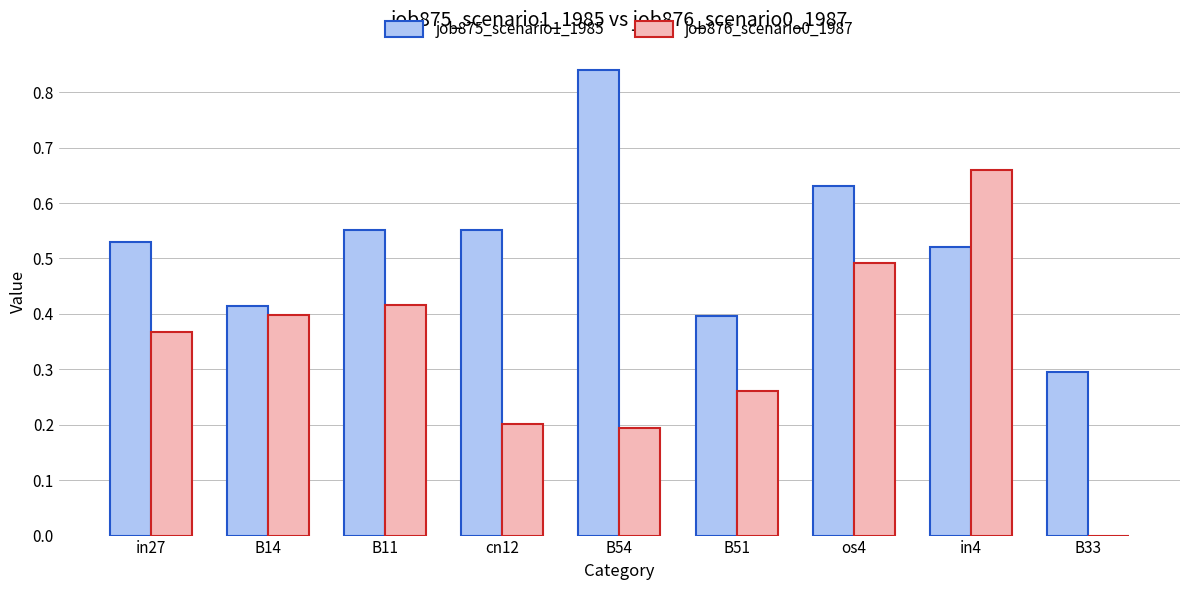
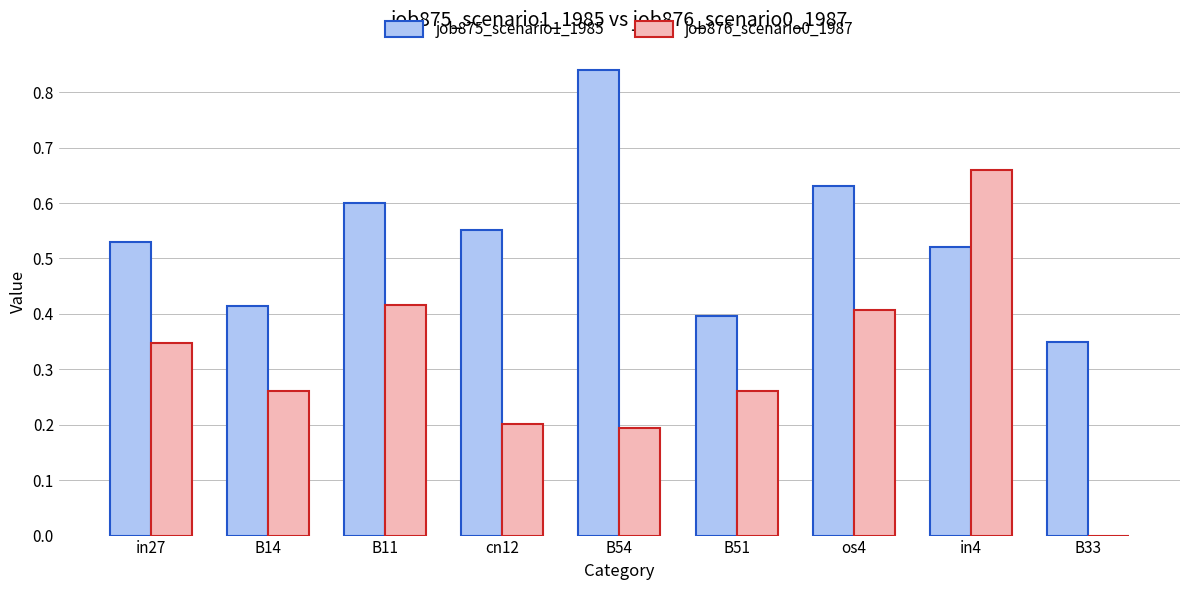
  {
    "job875_scenario1_1985": {
      "in27": 0.53,
      "B14": 0.41,
-     "B11": 0.55,
+     "B11": 0.60,
      "cn12": 0.55,
      "B54": 0.84,
      "B51": 0.40,
      "os4": 0.63,
      "in4": 0.52,
-     "B33": 0.29
+     "B33": 0.35
    },
    "job876_scenario0_1987": {
-     "in27": 0.37,
-     "B14": 0.40,
+     "in27": 0.35,
+     "B14": 0.26,
      "B11": 0.42,
      "cn12": 0.20,
      "B54": 0.19,
      "B51": 0.26,
-     "os4": 0.49,
+     "os4": 0.41,
      "in4": 0.66,
      "B33": 0.00
    }
  }
